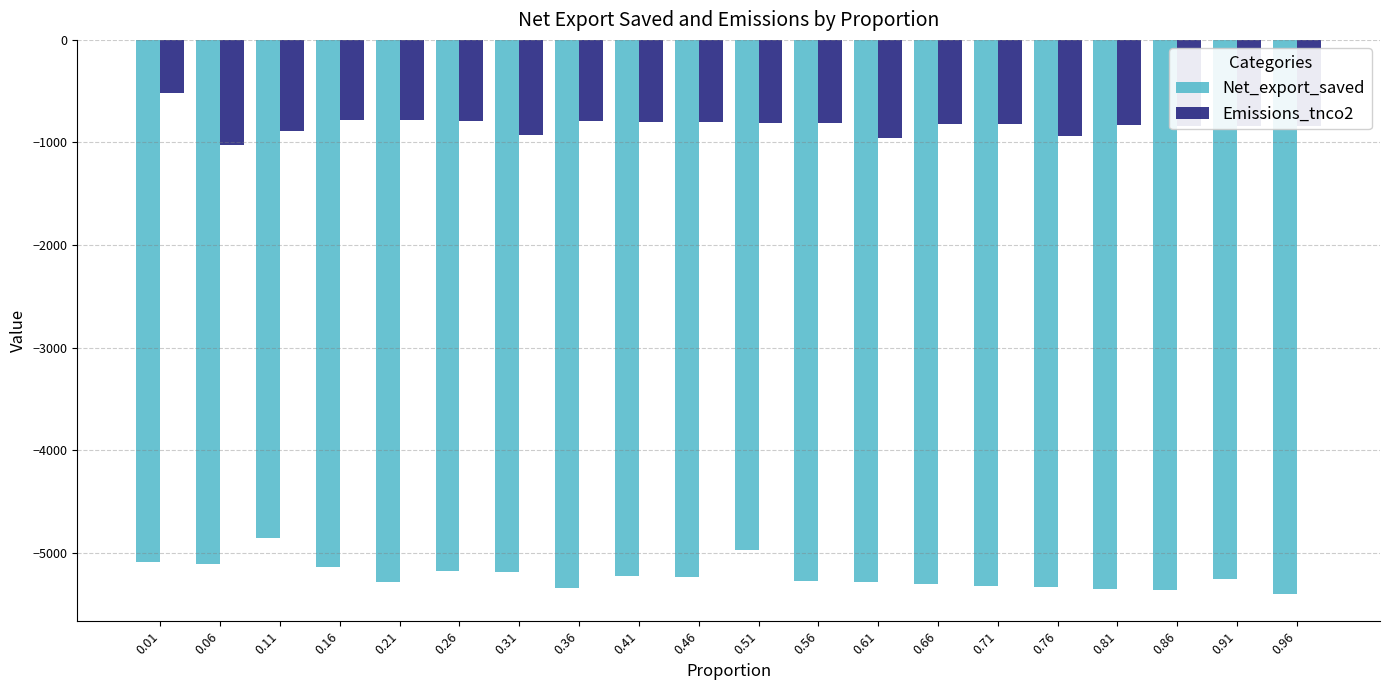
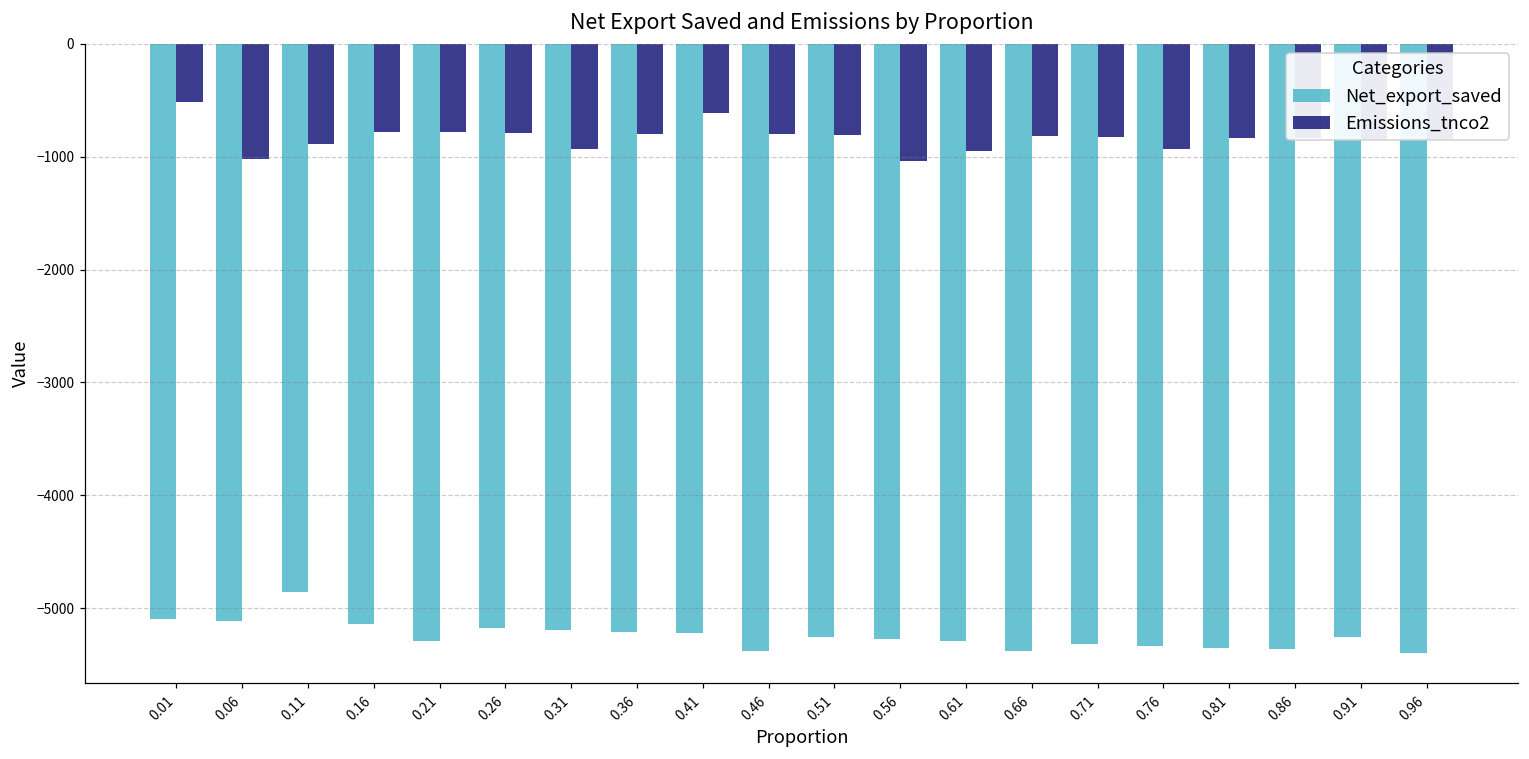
  {
    "Net_export_saved": {
      "0.01": -5090,
      "0.06": -5110,
      "0.11": -4860,
      "0.16": -5140,
      "0.21": -5290,
      "0.26": -5170,
      "0.31": -5190,
-     "0.36": -5350,
+     "0.36": -5210,
      "0.41": -5220,
-     "0.46": -5240,
-     "0.51": -4970,
+     "0.46": -5380,
+     "0.51": -5250,
      "0.56": -5270,
      "0.61": -5290,
-     "0.66": -5300,
+     "0.66": -5380,
      "0.71": -5320,
      "0.76": -5330,
      "0.81": -5350,
      "0.86": -5370,
      "0.91": -5260,
      "0.96": -5400
    },
    "Emissions_tnco2": {
      "0.01": -520,
      "0.06": -1020,
      "0.11": -880,
      "0.16": -780,
      "0.21": -780,
      "0.26": -790,
      "0.31": -930,
      "0.36": -790,
-     "0.41": -800,
+     "0.41": -610,
      "0.46": -800,
      "0.51": -810,
-     "0.56": -810,
+     "0.56": -1040,
      "0.61": -950,
      "0.66": -820,
      "0.71": -820,
      "0.76": -940,
      "0.81": -830
    }
  }
